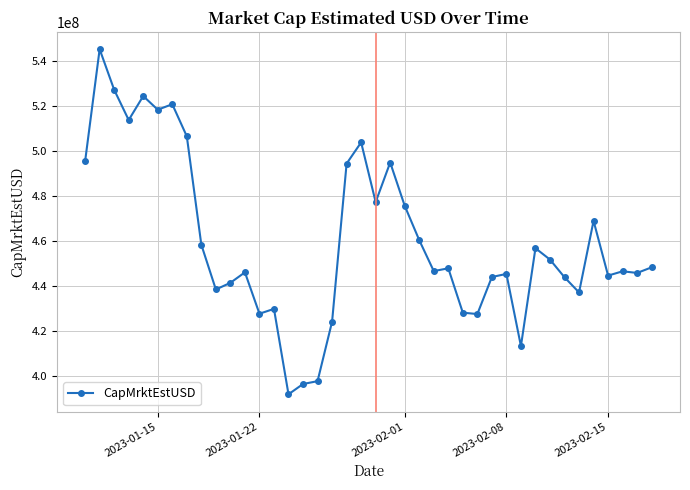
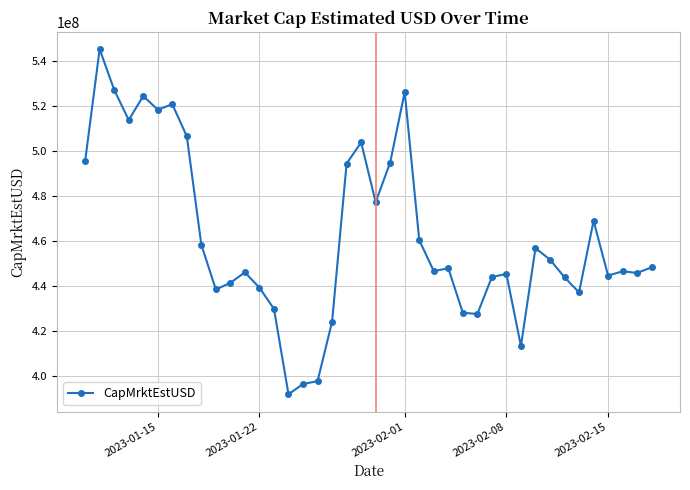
  {
    "2023-01-15": 519000000,
-   "2023-01-22": 428000000,
-   "2023-02-01": 476000000,
+   "2023-01-22": 439000000,
+   "2023-02-01": 526000000,
    "2023-02-08": 445000000,
    "2023-02-15": 445000000
  }
